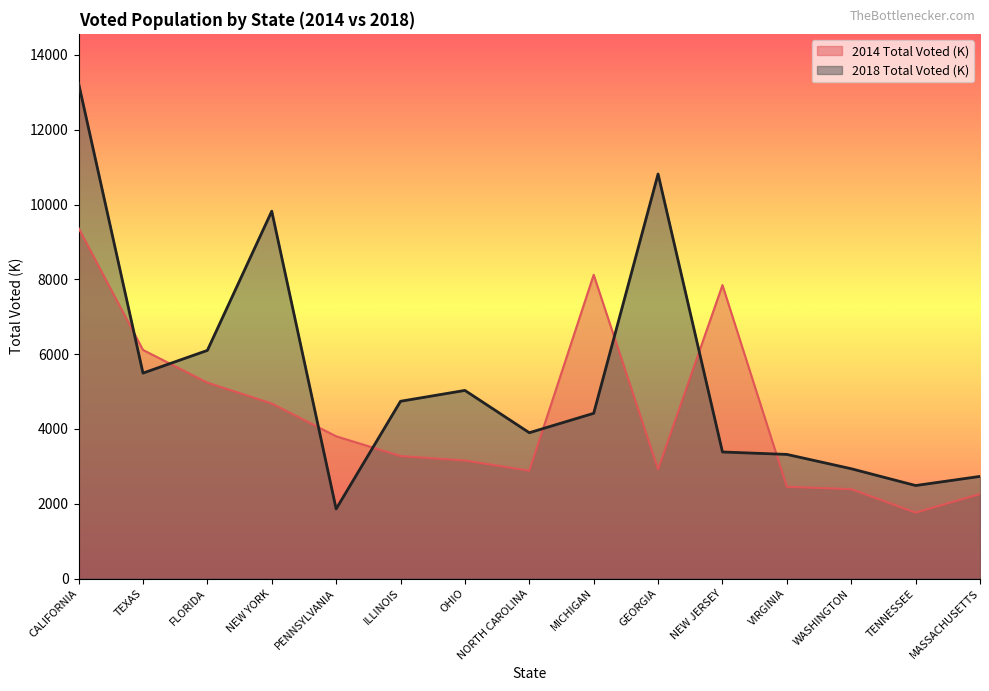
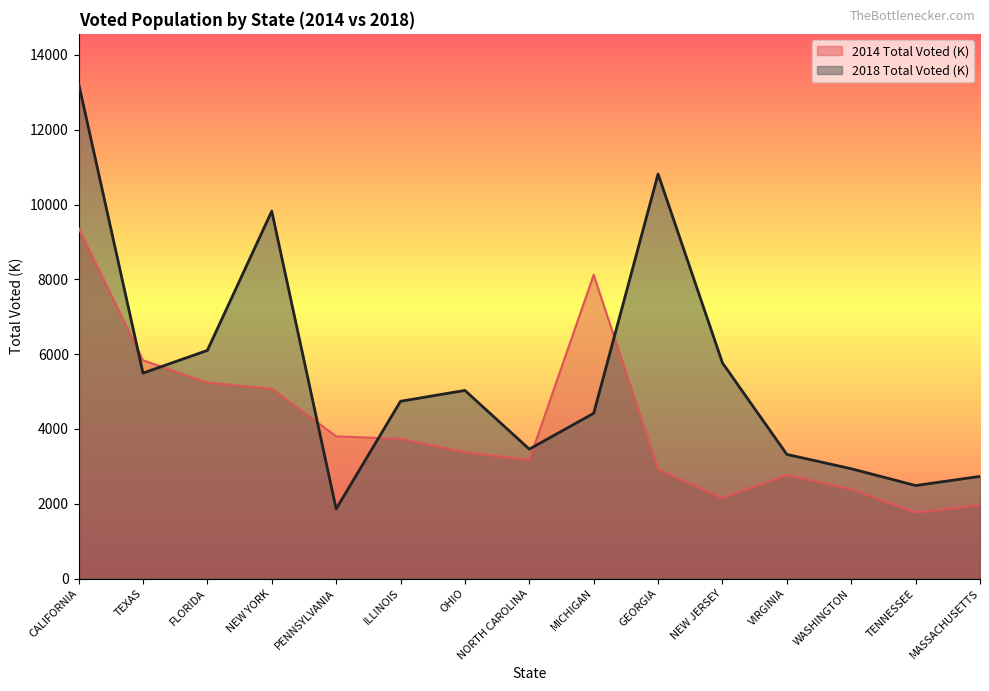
  {
    "2014 Total Voted (K)": {
      "CALIFORNIA": 9400,
-     "TEXAS": 6100,
+     "TEXAS": 5800,
      "FLORIDA": 5200,
-     "NEW YORK": 4700,
+     "NEW YORK": 5100,
      "PENNSYLVANIA": 3800,
-     "ILLINOIS": 3300,
-     "OHIO": 3200,
-     "NORTH CAROLINA": 2900,
+     "ILLINOIS": 3700,
+     "OHIO": 3400,
+     "NORTH CAROLINA": 3200,
      "MICHIGAN": 8100,
      "GEORGIA": 2900,
-     "NEW JERSEY": 7800,
-     "VIRGINIA": 2500,
+     "NEW JERSEY": 2200,
+     "VIRGINIA": 2800,
      "WASHINGTON": 2400,
      "TENNESSEE": 1800,
-     "MASSACHUSETTS": 2300
+     "MASSACHUSETTS": 2000
    },
    "2018 Total Voted (K)": {
      "CALIFORNIA": 13200,
      "TEXAS": 5500,
      "FLORIDA": 6100,
      "NEW YORK": 9800,
      "PENNSYLVANIA": 1900,
      "ILLINOIS": 4700,
      "OHIO": 5000,
-     "NORTH CAROLINA": 3900,
+     "NORTH CAROLINA": 3500,
      "MICHIGAN": 4400,
      "GEORGIA": 10800,
-     "NEW JERSEY": 3400,
+     "NEW JERSEY": 5800,
      "VIRGINIA": 3300,
      "WASHINGTON": 2900,
      "TENNESSEE": 2500,
      "MASSACHUSETTS": 2700
    }
  }
